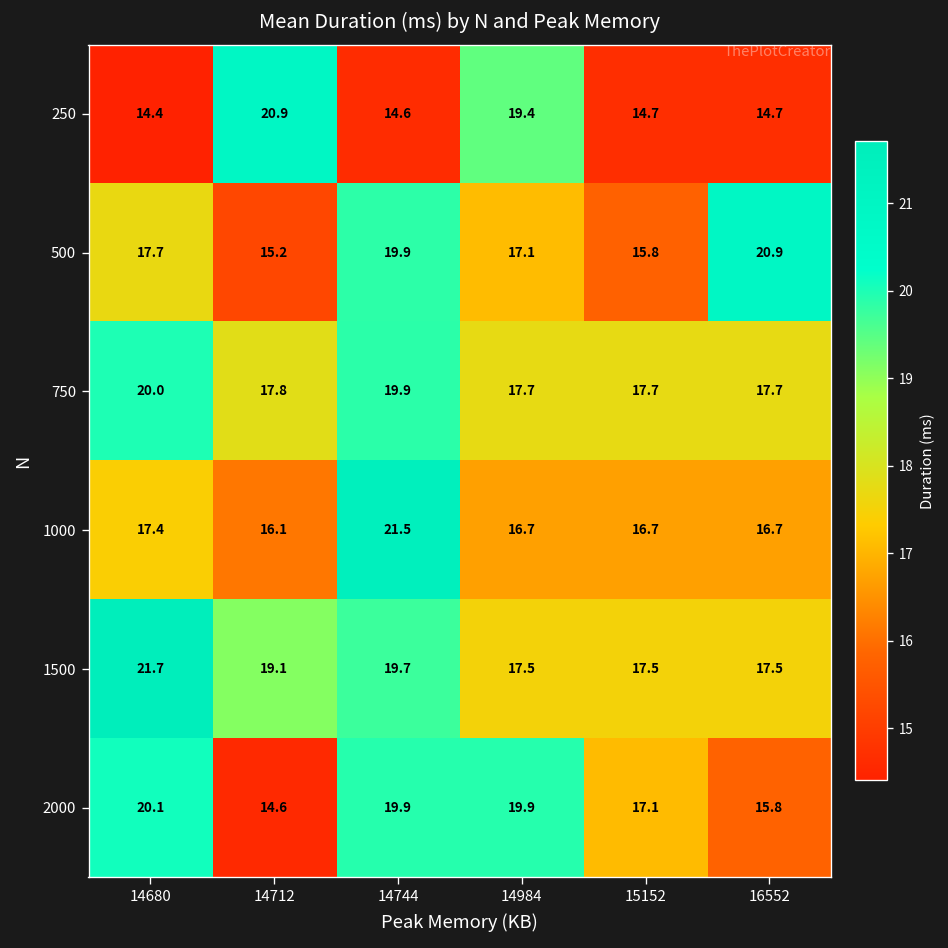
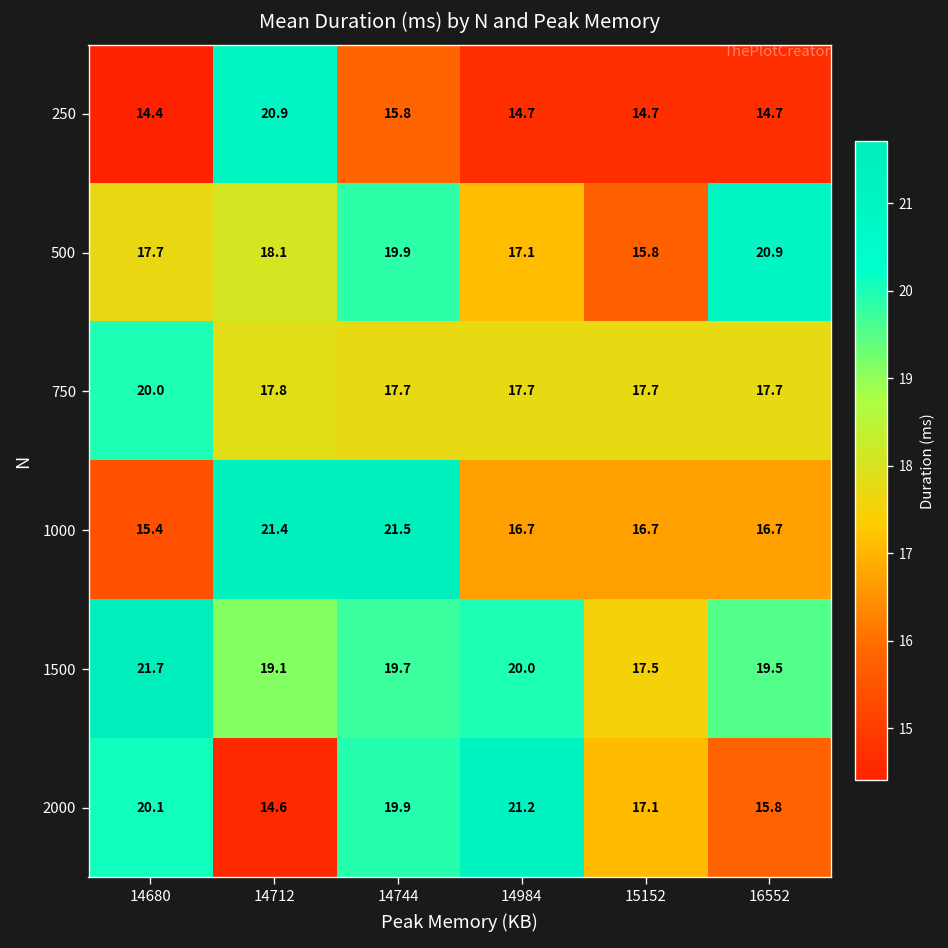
  {
    "250": {
      "14680": 14.4,
      "14712": 20.9,
-     "14744": 14.6,
-     "14984": 19.4,
+     "14744": 15.8,
+     "14984": 14.7,
      "15152": 14.7
    },
    "500": {
      "14680": 17.7,
-     "14712": 15.2,
+     "14712": 18.1,
      "14744": 19.9,
      "14984": 17.1,
      "15152": 15.8,
      "16552": 20.9
    },
    "750": {
      "14680": 20.0,
      "14712": 17.8,
-     "14744": 19.9,
+     "14744": 17.7,
      "14984": 17.7,
      "15152": 17.7,
      "16552": 17.7
    },
    "1000": {
-     "14680": 17.4,
-     "14712": 16.1,
+     "14680": 15.4,
+     "14712": 21.4,
      "14744": 21.5,
      "14984": 16.7,
      "15152": 16.7,
      "16552": 16.7
    },
    "1500": {
      "14680": 21.7,
      "14712": 19.1,
      "14744": 19.7,
-     "14984": 17.5,
+     "14984": 20.0,
      "15152": 17.5,
-     "16552": 17.5
+     "16552": 19.5
    },
    "2000": {
      "14680": 20.1,
      "14712": 14.6,
      "14744": 19.9,
-     "14984": 19.9,
+     "14984": 21.2,
      "15152": 17.1,
      "16552": 15.8
    }
  }
